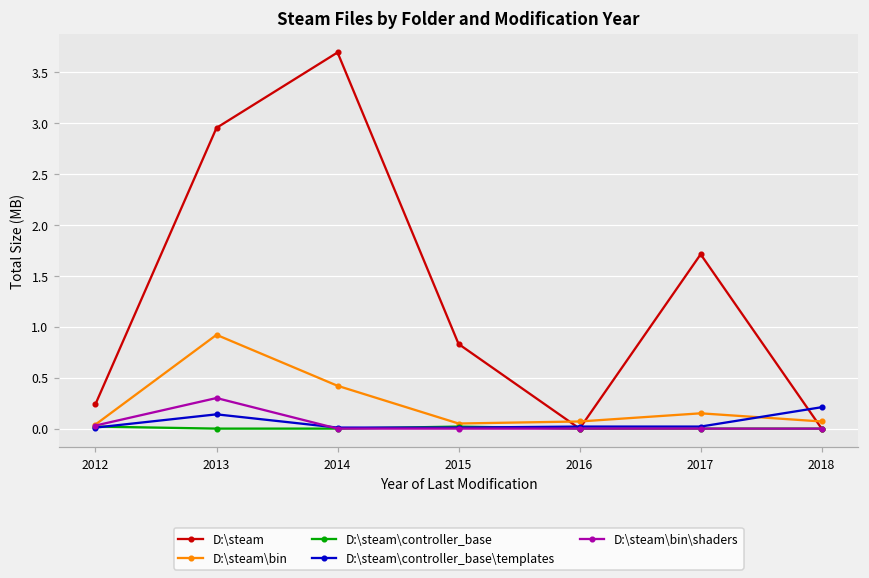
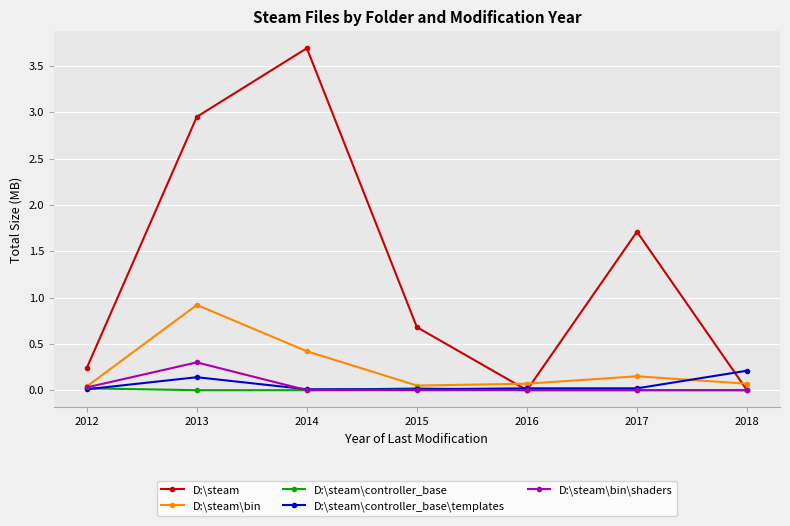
  {
    "D:\\steam": {
      "2012": 0.2,
      "2013": 3.0,
      "2014": 3.7,
-     "2015": 0.8,
+     "2015": 0.7,
      "2017": 1.7
    },
    "D:\\steam\\bin": {
      "2013": 0.9,
      "2014": 0.4,
      "2015": 0.1,
      "2016": 0.1,
      "2017": 0.2,
      "2018": 0.1
    },
    "D:\\steam\\controller_base": {
      "2013": 0.0
    },
    "D:\\steam\\controller_base\\templates": {
      "2013": 0.1,
      "2018": 0.2
    },
    "D:\\steam\\bin\\shaders": {
      "2013": 0.3
    }
  }
